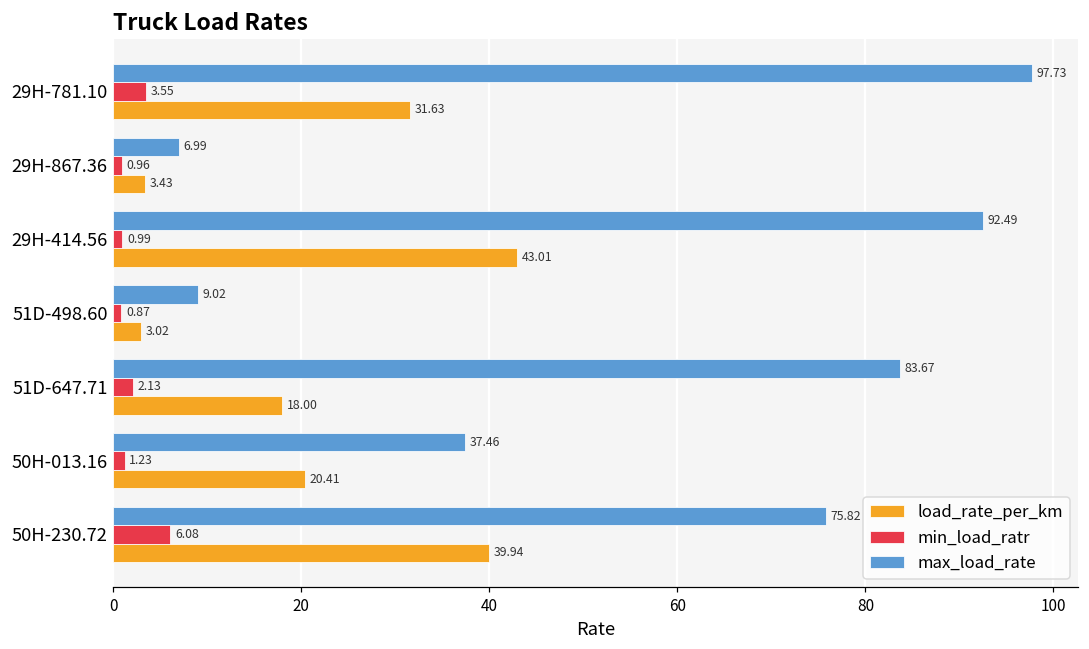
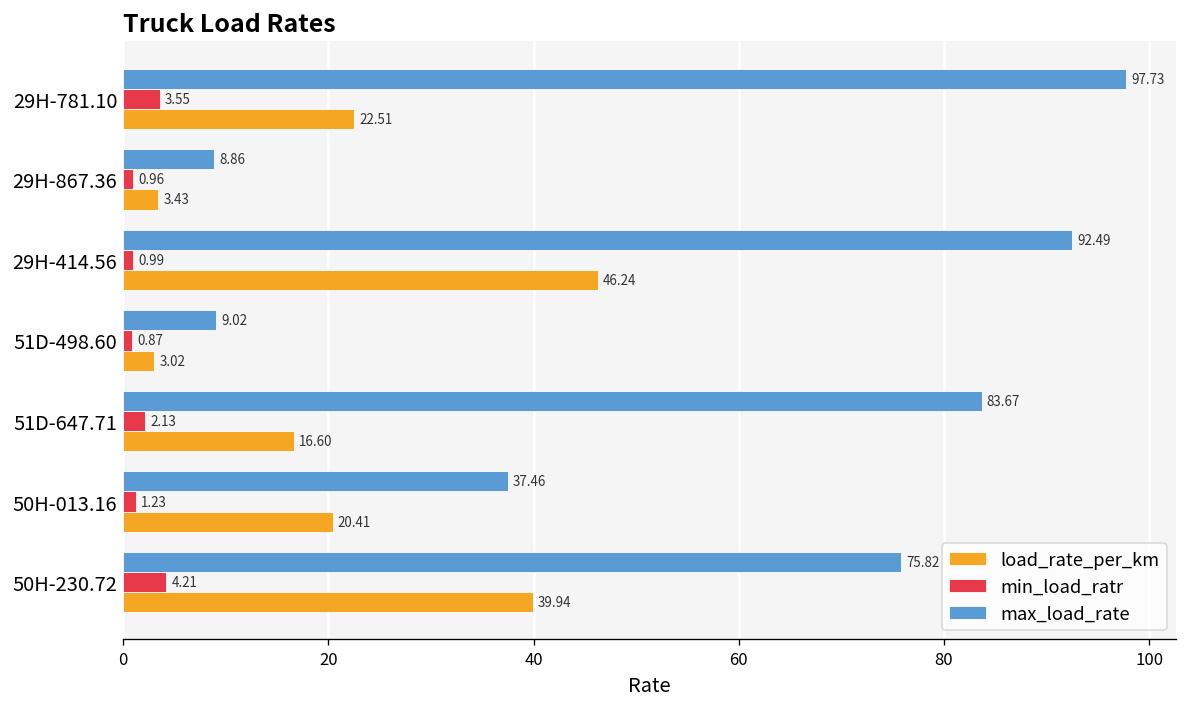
  {
    "load_rate_per_km": {
-     "29H-781.10": 31.63,
+     "29H-781.10": 22.51,
      "29H-867.36": 3.43,
-     "29H-414.56": 43.01,
+     "29H-414.56": 46.24,
      "51D-498.60": 3.02,
-     "51D-647.71": 18.00,
+     "51D-647.71": 16.60,
      "50H-013.16": 20.41,
      "50H-230.72": 39.94
    },
    "min_load_ratr": {
      "29H-781.10": 3.55,
      "29H-867.36": 0.96,
      "29H-414.56": 0.99,
      "51D-498.60": 0.87,
      "51D-647.71": 2.13,
      "50H-013.16": 1.23,
-     "50H-230.72": 6.08
+     "50H-230.72": 4.21
    },
    "max_load_rate": {
      "29H-781.10": 97.73,
-     "29H-867.36": 6.99,
+     "29H-867.36": 8.86,
      "29H-414.56": 92.49,
      "51D-498.60": 9.02,
      "51D-647.71": 83.67,
      "50H-013.16": 37.46,
      "50H-230.72": 75.82
    }
  }
